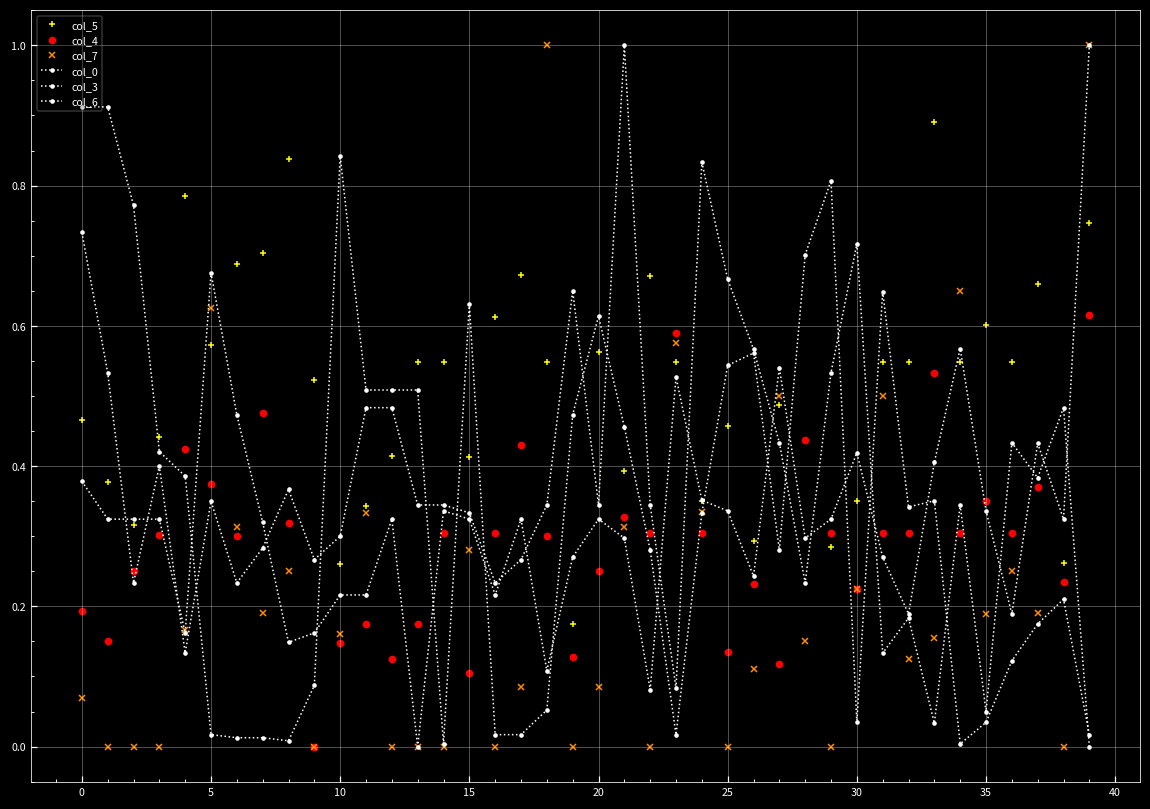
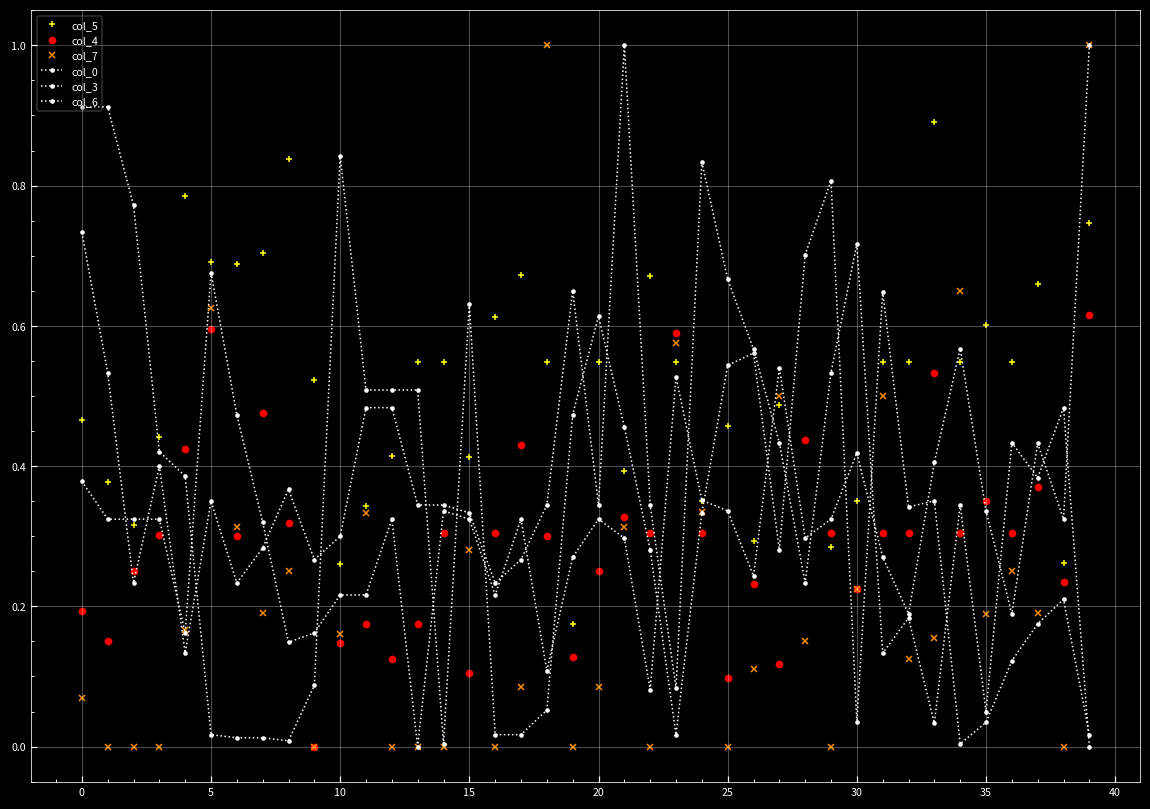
  {
    "col_5": {
      "0": 0.47,
-     "5": 0.57,
+     "5": 0.69,
      "10": 0.26,
      "15": 0.41,
-     "20": 0.56,
+     "20": 0.55,
      "25": 0.46,
      "30": 0.35,
      "35": 0.60
    },
    "col_4": {
      "0": 0.19,
-     "5": 0.38,
+     "5": 0.60,
      "10": 0.15,
      "15": 0.11,
      "20": 0.25,
-     "25": 0.14,
+     "25": 0.10,
      "35": 0.35
    },
    "col_7": {
      "0": 0.07,
      "5": 0.63,
      "10": 0.16,
      "15": 0.28,
      "20": 0.08,
      "25": 0.00,
      "35": 0.19
    }
  }
